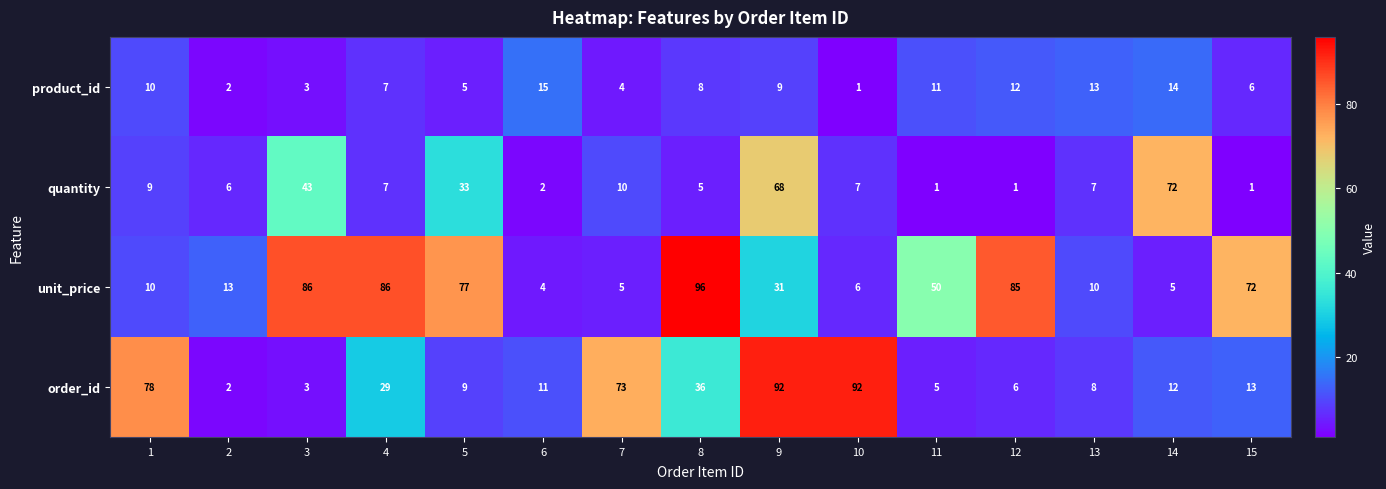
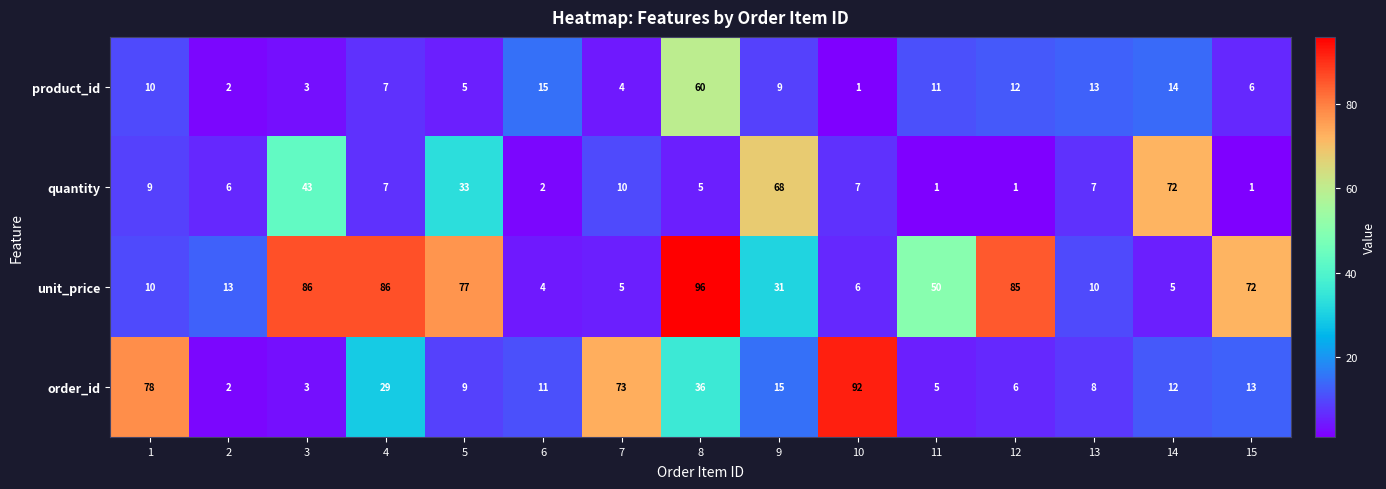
  {
    "product_id": {
      "1": 10,
      "2": 2,
      "3": 3,
      "4": 7,
      "5": 5,
      "6": 15,
      "7": 4,
-     "8": 8,
+     "8": 60,
      "9": 9,
      "10": 1,
      "11": 11,
      "12": 12,
      "13": 13,
      "14": 14,
      "15": 6
    },
    "quantity": {
      "1": 9,
      "2": 6,
      "3": 43,
      "4": 7,
      "5": 33,
      "6": 2,
      "7": 10,
      "8": 5,
      "9": 68,
      "10": 7,
      "11": 1,
      "12": 1,
      "13": 7,
      "14": 72,
      "15": 1
    },
    "unit_price": {
      "1": 10,
      "2": 13,
      "3": 86,
      "4": 86,
      "5": 77,
      "6": 4,
      "7": 5,
      "8": 96,
      "9": 31,
      "10": 6,
      "11": 50,
      "12": 85,
      "13": 10,
      "14": 5,
      "15": 72
    },
    "order_id": {
      "1": 78,
      "2": 2,
      "3": 3,
      "4": 29,
      "5": 9,
      "6": 11,
      "7": 73,
      "8": 36,
-     "9": 92,
+     "9": 15,
      "10": 92,
      "11": 5,
      "12": 6,
      "13": 8,
      "14": 12,
      "15": 13
    }
  }
